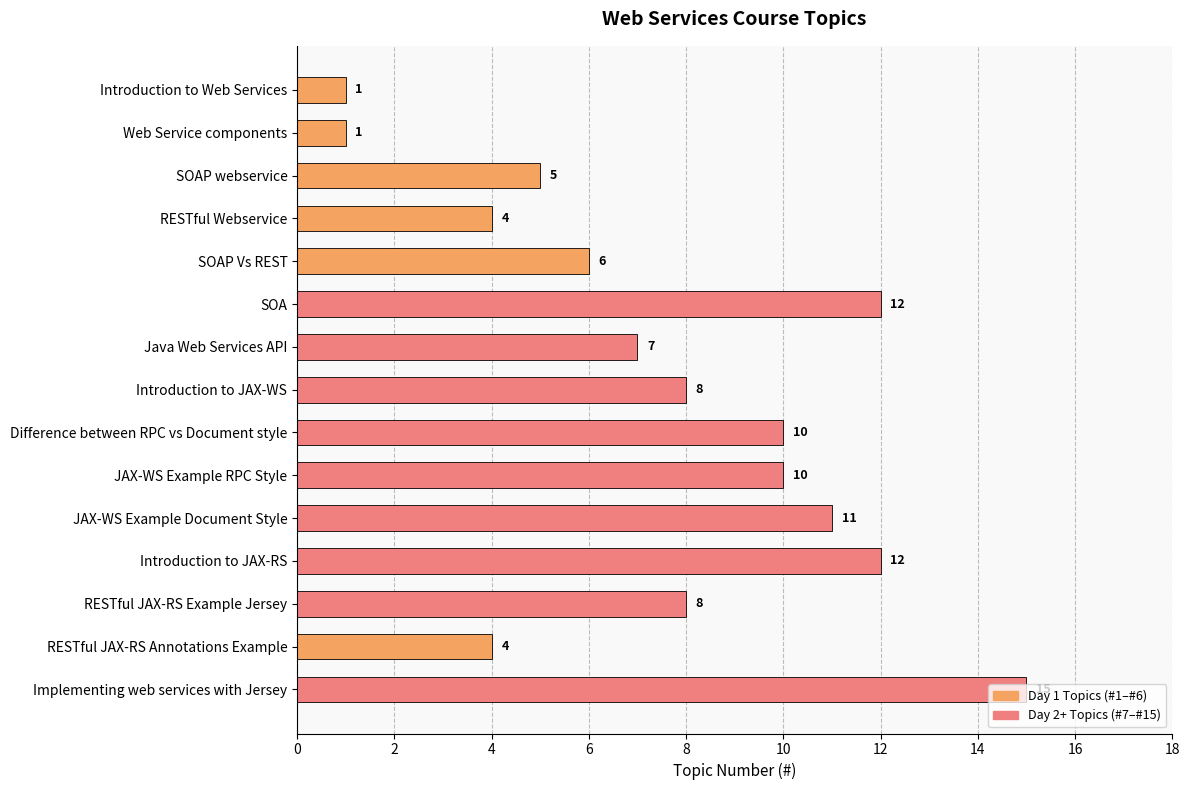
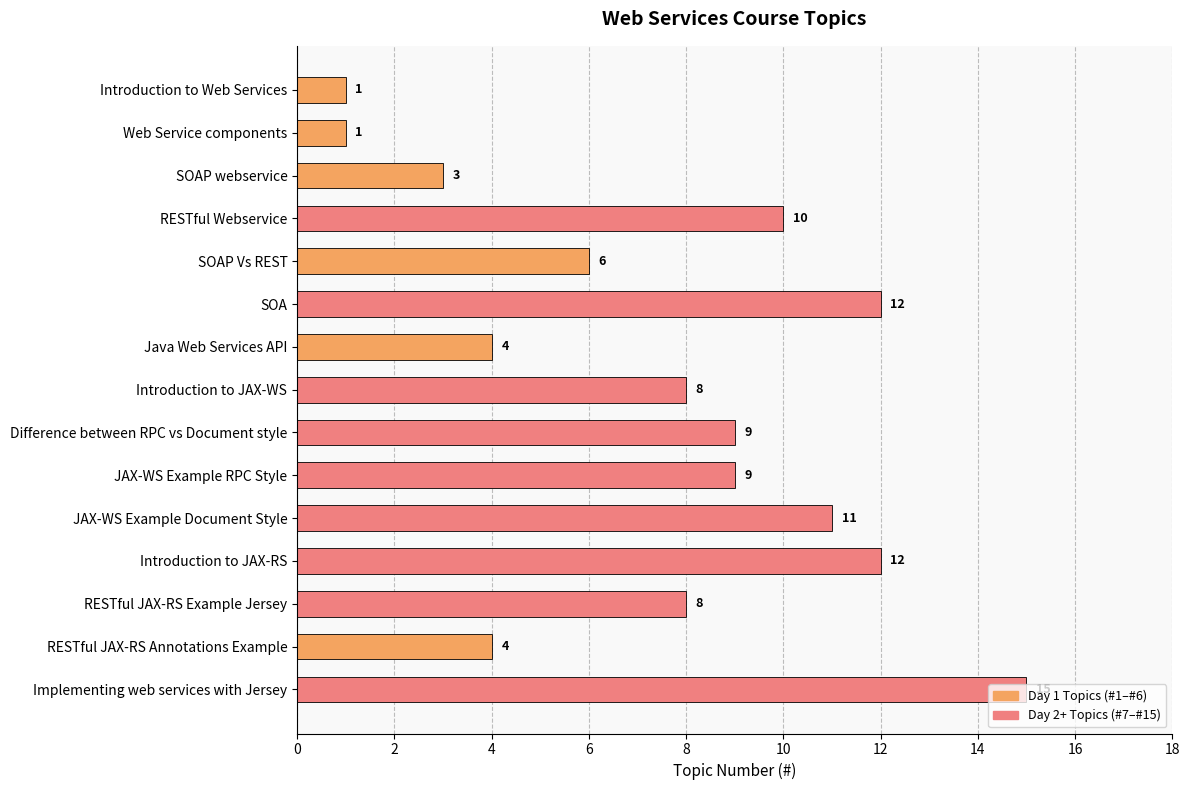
  {
    "Introduction to Web Services": 1,
    "Web Service components": 1,
-   "SOAP webservice": 5,
-   "RESTful Webservice": 4,
+   "SOAP webservice": 3,
+   "RESTful Webservice": 10,
    "SOAP Vs REST": 6,
    "SOA": 12,
-   "Java Web Services API": 7,
+   "Java Web Services API": 4,
    "Introduction to JAX-WS": 8,
-   "Difference between RPC vs Document style": 10,
-   "JAX-WS Example RPC Style": 10,
+   "Difference between RPC vs Document style": 9,
+   "JAX-WS Example RPC Style": 9,
    "JAX-WS Example Document Style": 11,
    "Introduction to JAX-RS": 12,
    "RESTful JAX-RS Example Jersey": 8,
    "RESTful JAX-RS Annotations Example": 4
  }
